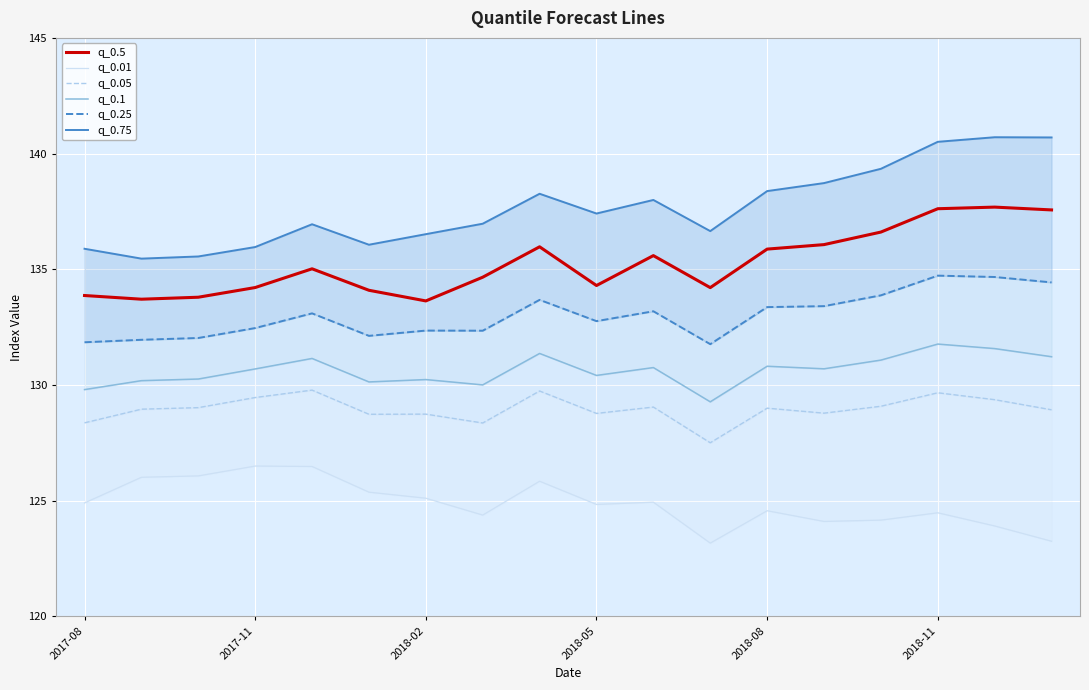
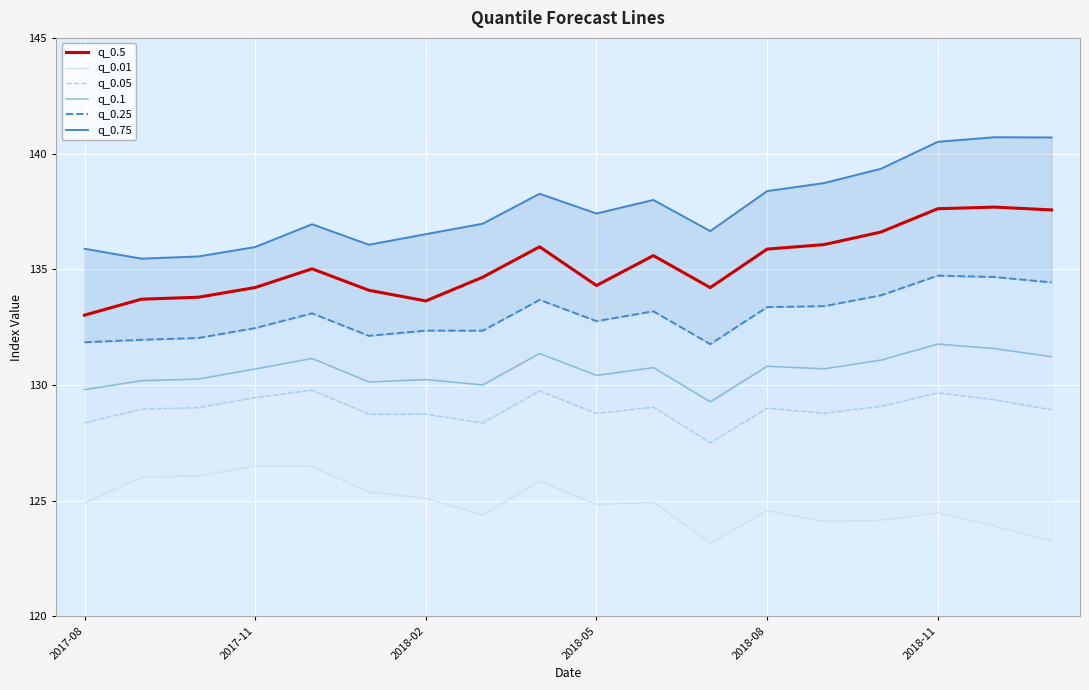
  {
    "q_0.5": {
-     "2017-08": 133.9,
+     "2017-08": 133.0,
      "2017-11": 134.2,
      "2018-02": 133.6,
      "2018-05": 134.3,
      "2018-08": 135.9,
      "2018-11": 137.6
    }
  }
